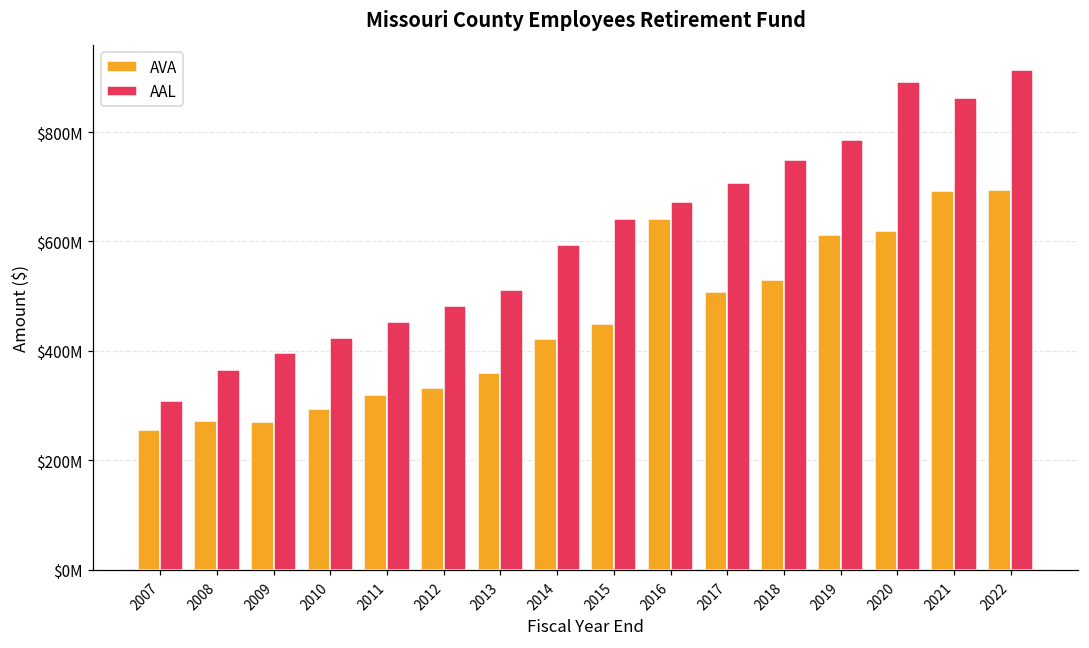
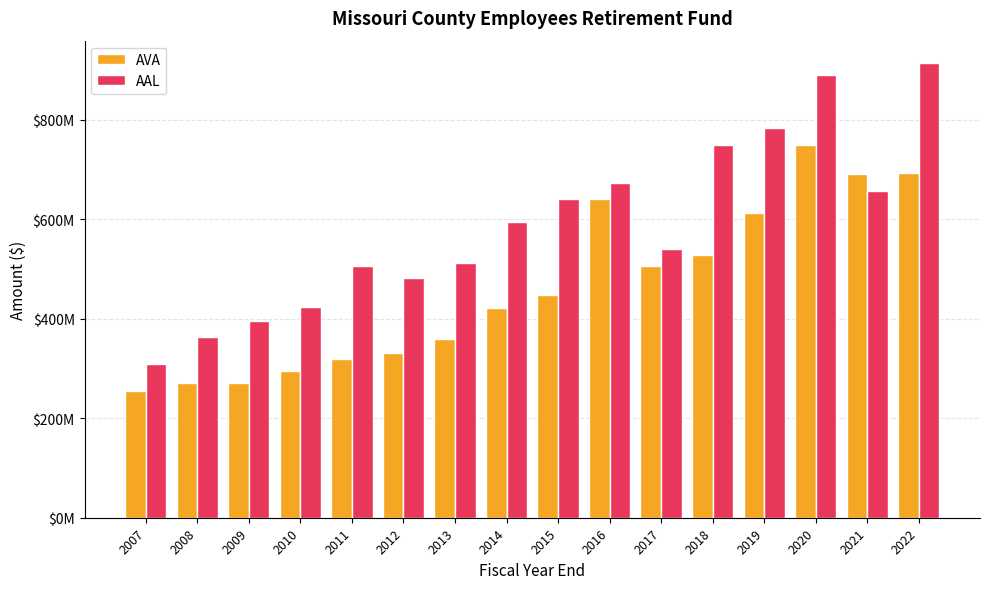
  {
    "AVA": {
      "2007": "$250000000",
      "2008": "$270000000",
      "2009": "$270000000",
      "2010": "$290000000",
      "2011": "$320000000",
      "2012": "$330000000",
      "2013": "$360000000",
      "2014": "$420000000",
      "2015": "$450000000",
      "2016": "$640000000",
      "2017": "$510000000",
      "2018": "$530000000",
      "2019": "$610000000",
-     "2020": "$620000000",
+     "2020": "$750000000",
      "2021": "$690000000",
      "2022": "$690000000"
    },
    "AAL": {
      "2007": "$310000000",
      "2008": "$360000000",
      "2009": "$400000000",
      "2010": "$420000000",
-     "2011": "$450000000",
+     "2011": "$510000000",
      "2012": "$480000000",
      "2013": "$510000000",
      "2014": "$590000000",
      "2015": "$640000000",
      "2016": "$670000000",
-     "2017": "$710000000",
+     "2017": "$540000000",
      "2018": "$750000000",
      "2019": "$780000000",
      "2020": "$890000000",
-     "2021": "$860000000",
+     "2021": "$660000000",
      "2022": "$910000000"
    }
  }
